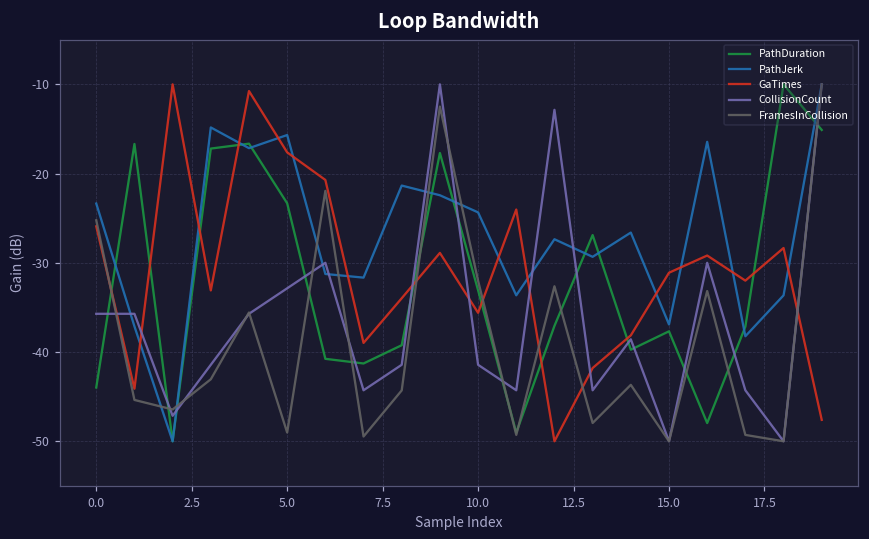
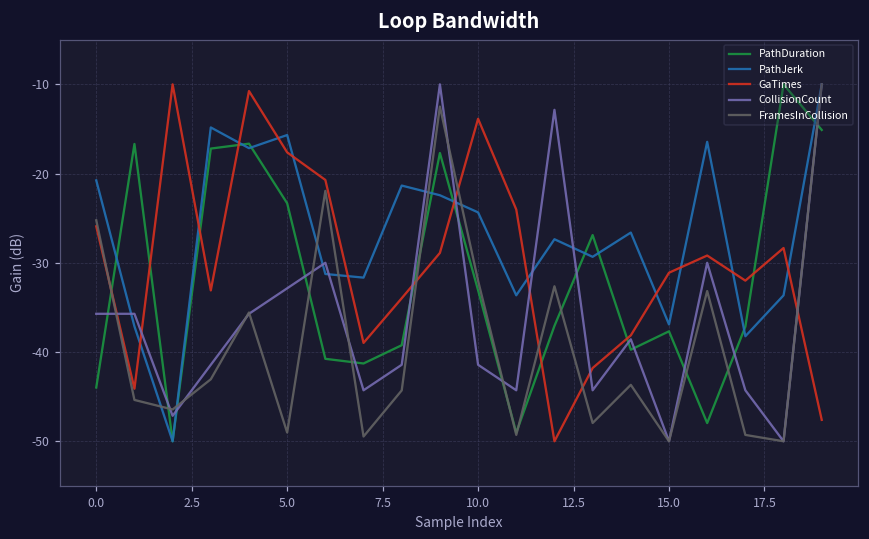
  {
    "PathDuration": {
      "0.0": -44,
      "5.0": -23,
      "10.0": -33,
      "15.0": -38
    },
    "PathJerk": {
-     "0.0": -23,
+     "0.0": -21,
      "5.0": -16,
      "10.0": -24,
      "15.0": -37
    },
    "GaTimes": {
      "0.0": -26,
      "5.0": -18,
-     "10.0": -36,
+     "10.0": -14,
      "15.0": -31
    },
    "CollisionCount": {
      "0.0": -36,
      "5.0": -33,
      "10.0": -41
    },
    "FramesInCollision": {
      "0.0": -25,
      "5.0": -49,
      "10.0": -32
    }
  }
